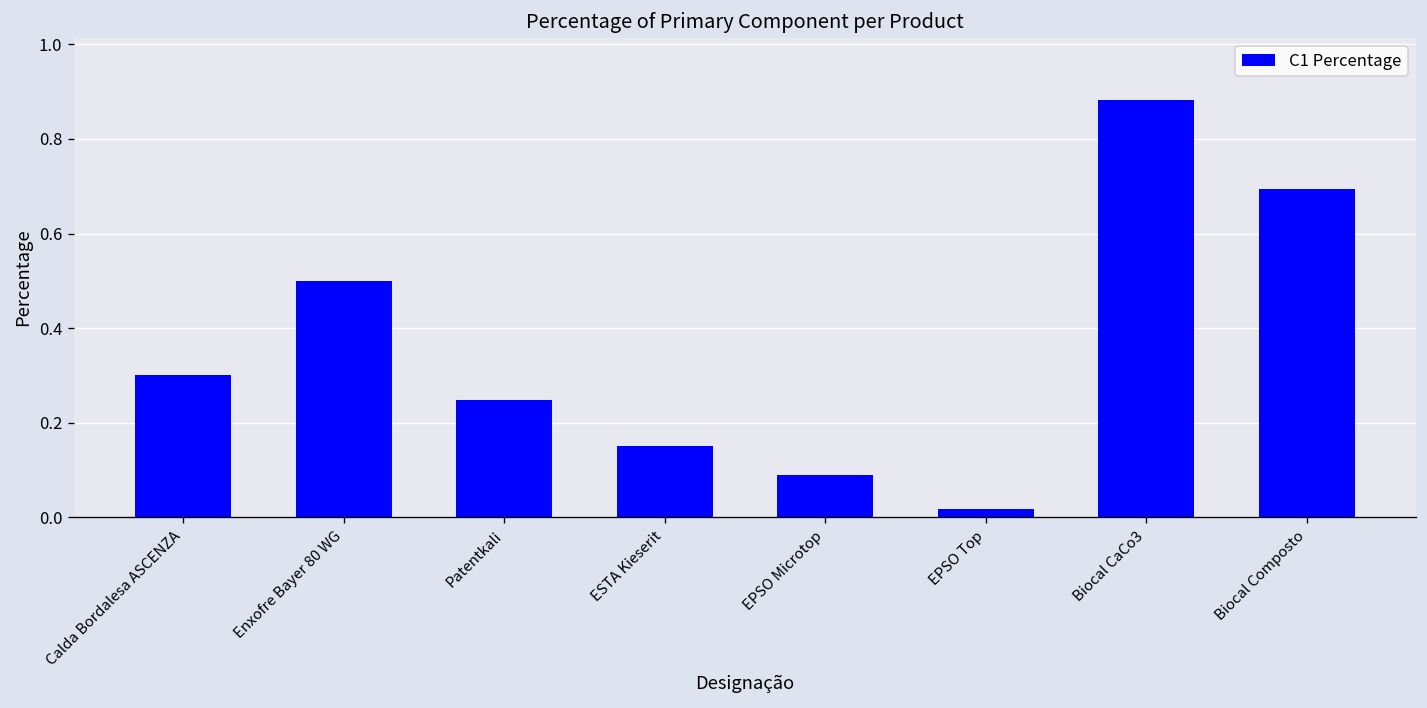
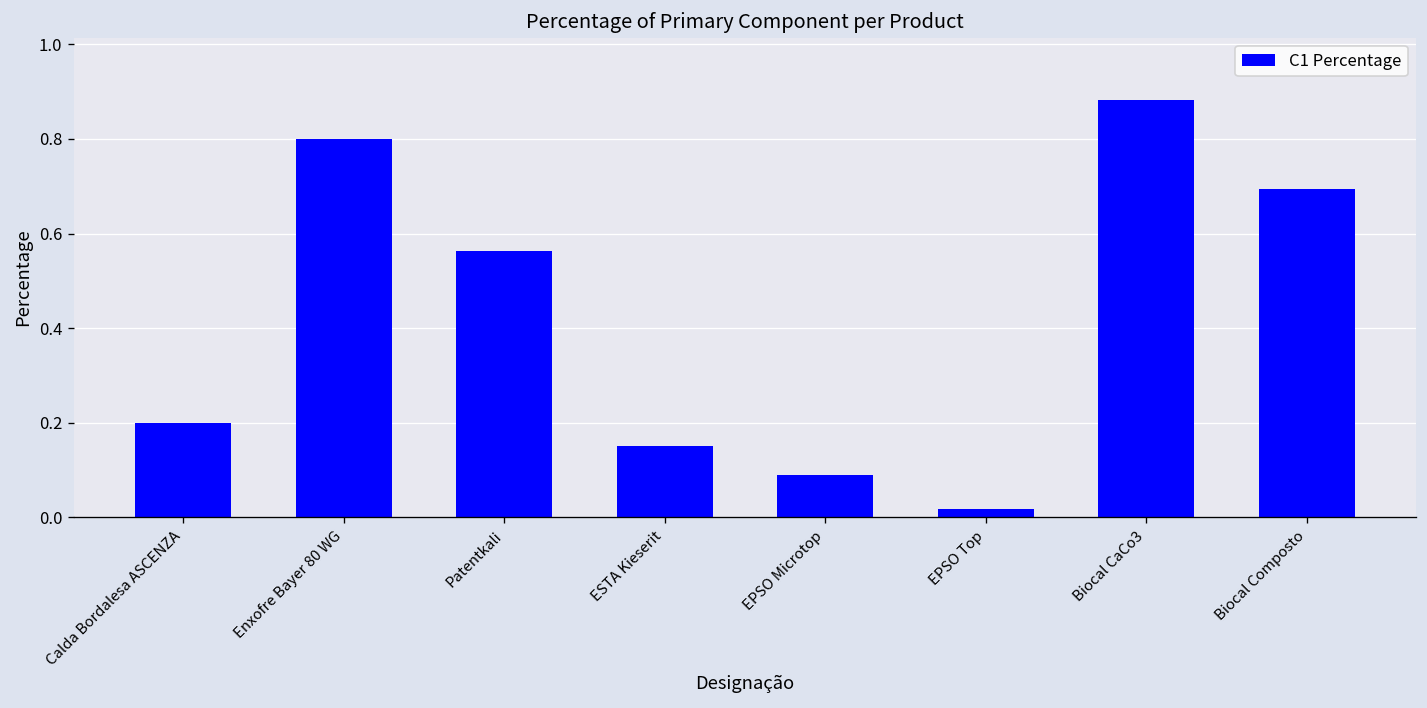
  {
-   "Calda Bordalesa ASCENZA": 0.3,
-   "Enxofre Bayer 80 WG": 0.5,
-   "Patentkali": 0.25,
+   "Calda Bordalesa ASCENZA": 0.2,
+   "Enxofre Bayer 80 WG": 0.8,
+   "Patentkali": 0.56,
    "ESTA Kieserit": 0.15,
    "EPSO Microtop": 0.09,
    "EPSO Top": 0.02,
    "Biocal CaCo3": 0.88,
    "Biocal Composto": 0.70
  }
